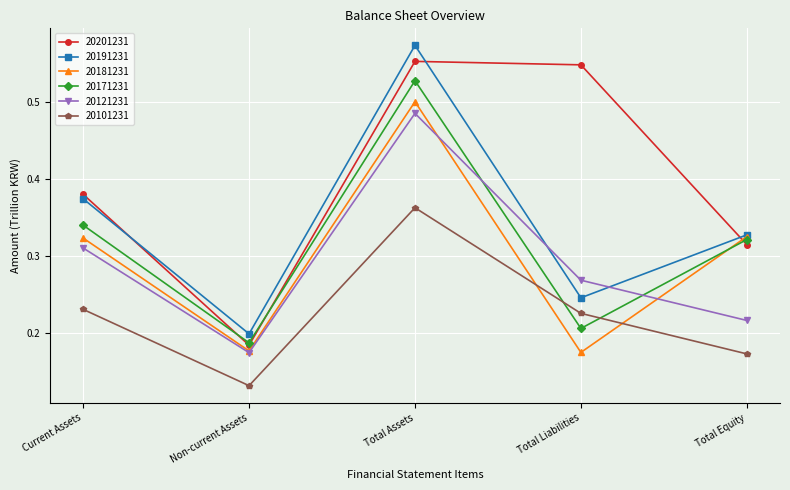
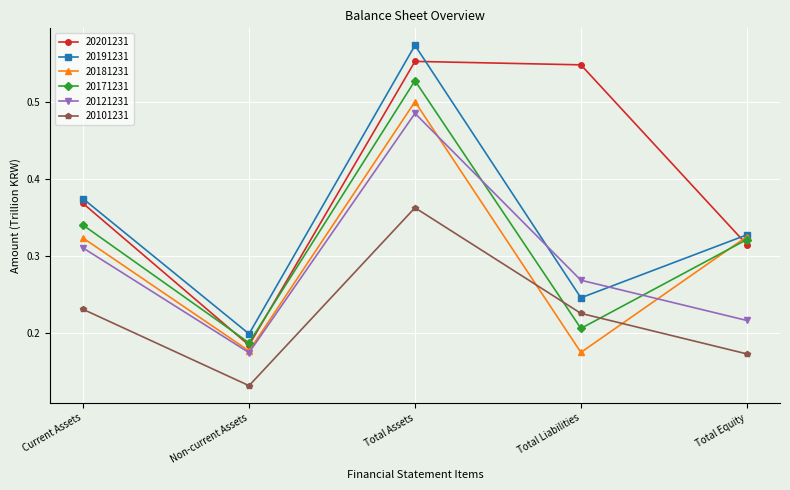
  {
    "20201231": {
-     "Current Assets": 0.38,
+     "Current Assets": 0.37,
      "Total Assets": 0.55,
      "Total Liabilities": 0.55,
      "Total Equity": 0.31
    },
    "20191231": {
      "Current Assets": 0.37,
      "Non-current Assets": 0.20,
      "Total Assets": 0.57,
      "Total Liabilities": 0.25
    },
    "20181231": {
      "Current Assets": 0.32,
      "Total Assets": 0.50,
      "Total Liabilities": 0.17
    },
    "20171231": {
      "Current Assets": 0.34,
      "Total Assets": 0.53,
      "Total Liabilities": 0.21,
      "Total Equity": 0.32
    },
    "20121231": {
      "Current Assets": 0.31,
      "Total Assets": 0.48,
      "Total Liabilities": 0.27,
      "Total Equity": 0.22
    },
    "20101231": {
      "Current Assets": 0.23,
      "Non-current Assets": 0.13,
      "Total Assets": 0.36,
      "Total Liabilities": 0.23,
      "Total Equity": 0.17
    }
  }
